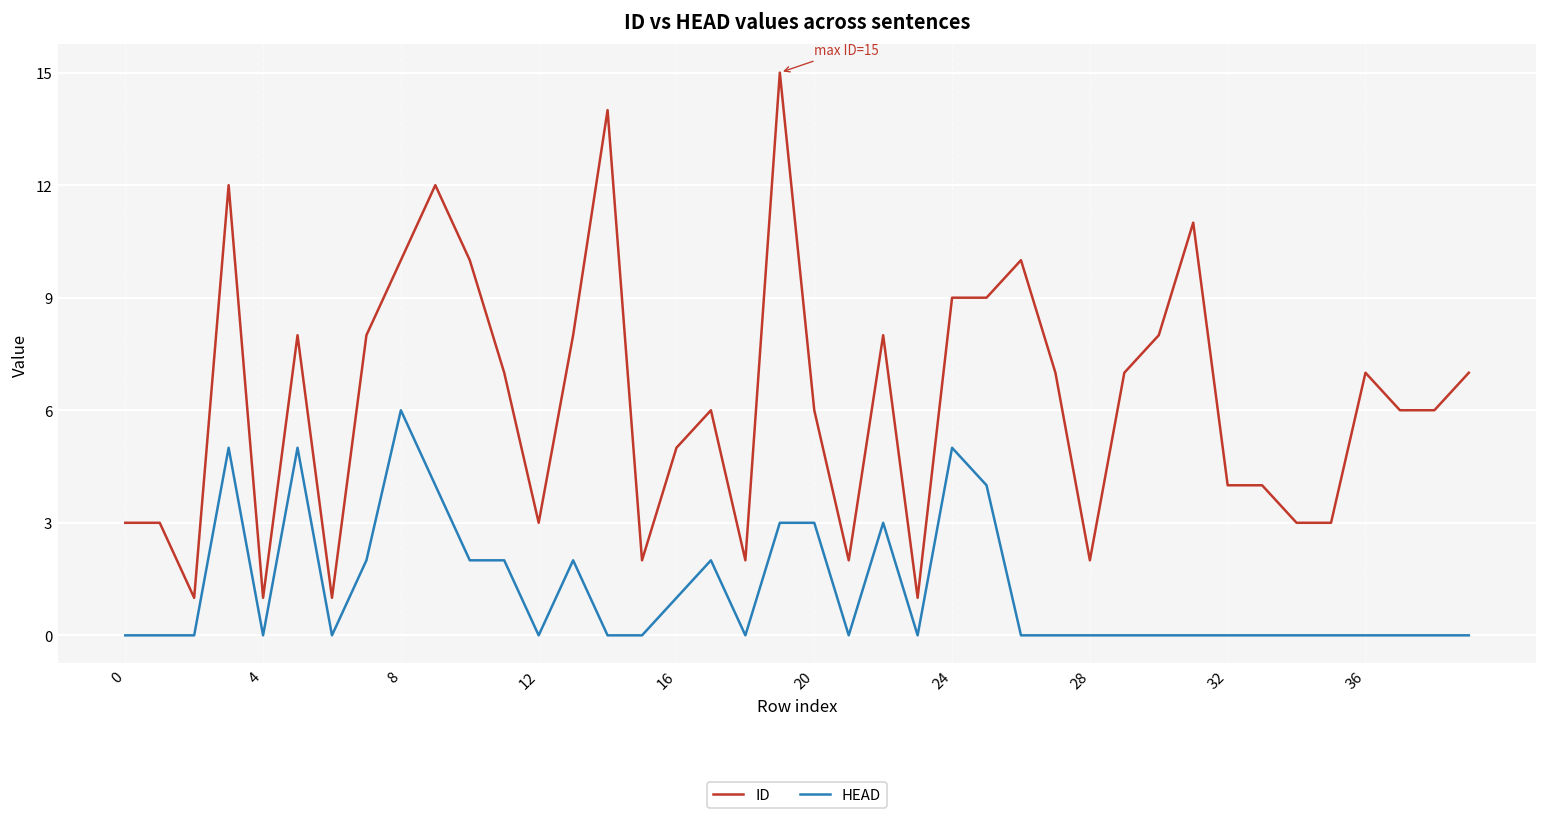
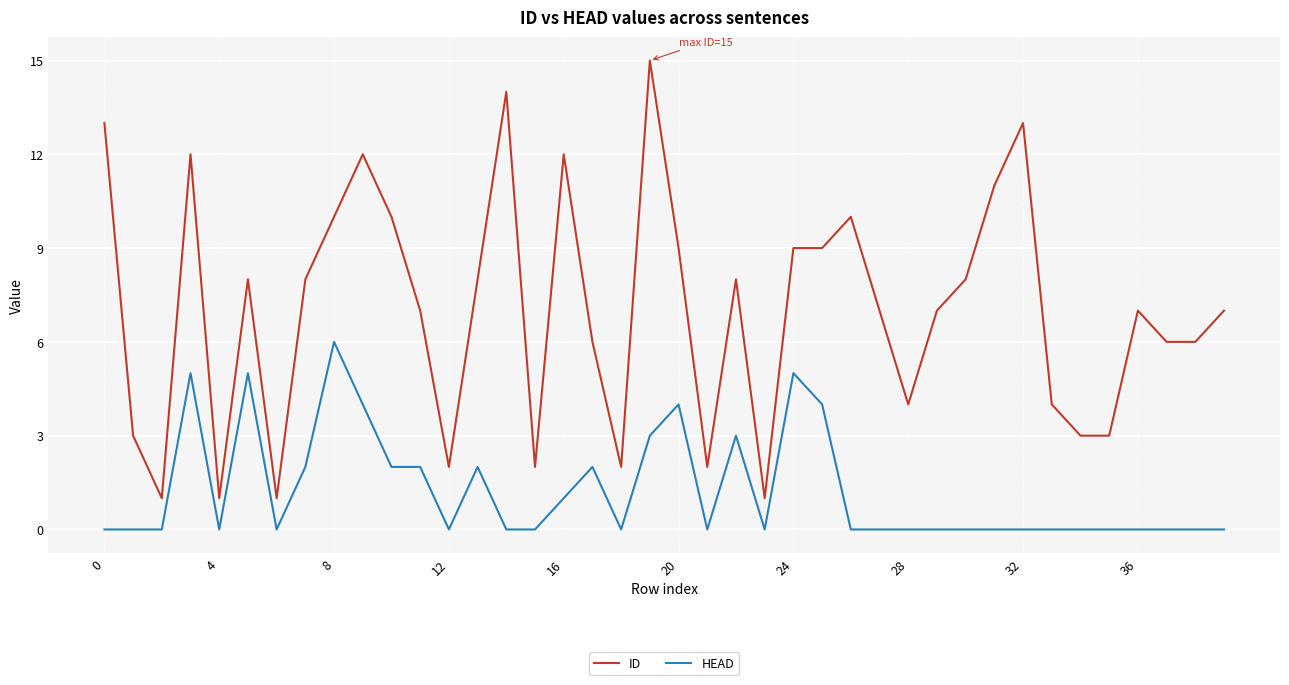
  {
    "ID": {
-     "0": 3,
+     "0": 13,
      "4": 1,
      "8": 10,
-     "12": 3,
-     "16": 5,
-     "20": 6,
+     "12": 2,
+     "16": 12,
+     "20": 9,
      "24": 9,
-     "28": 2,
-     "32": 4,
+     "28": 4,
+     "32": 13,
      "36": 7
    },
    "HEAD": {
      "0": 0,
      "4": 0,
      "8": 6,
      "12": 0,
      "16": 1,
-     "20": 3,
+     "20": 4,
      "24": 5,
      "28": 0,
      "32": 0,
      "36": 0
    }
  }
